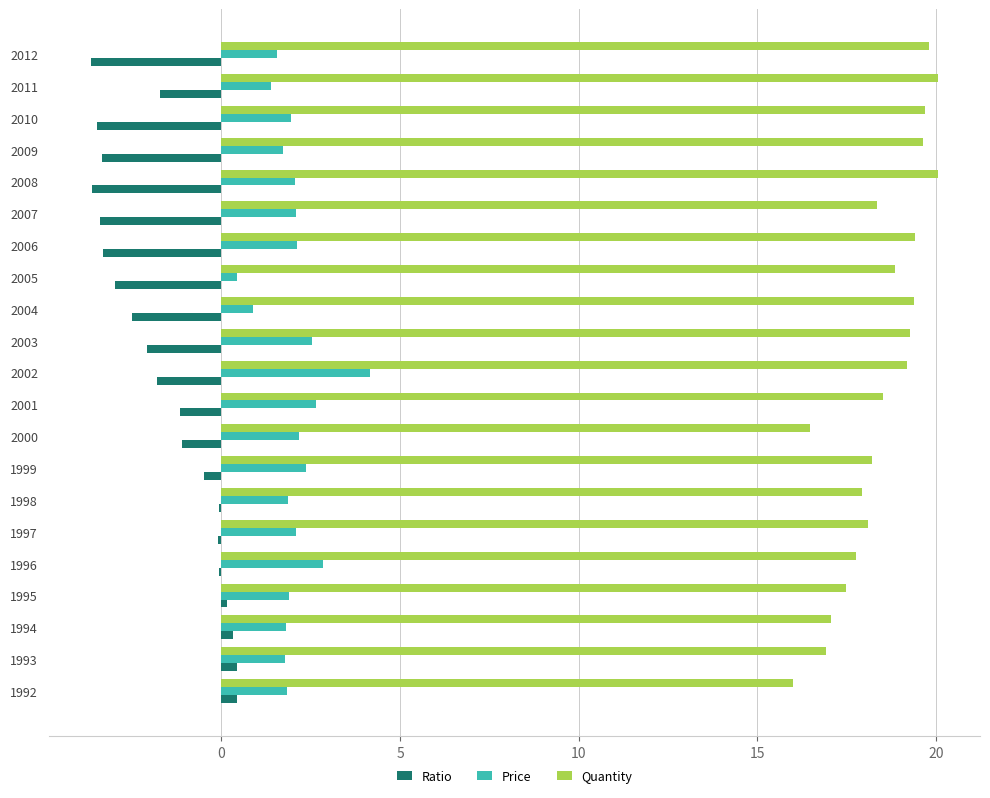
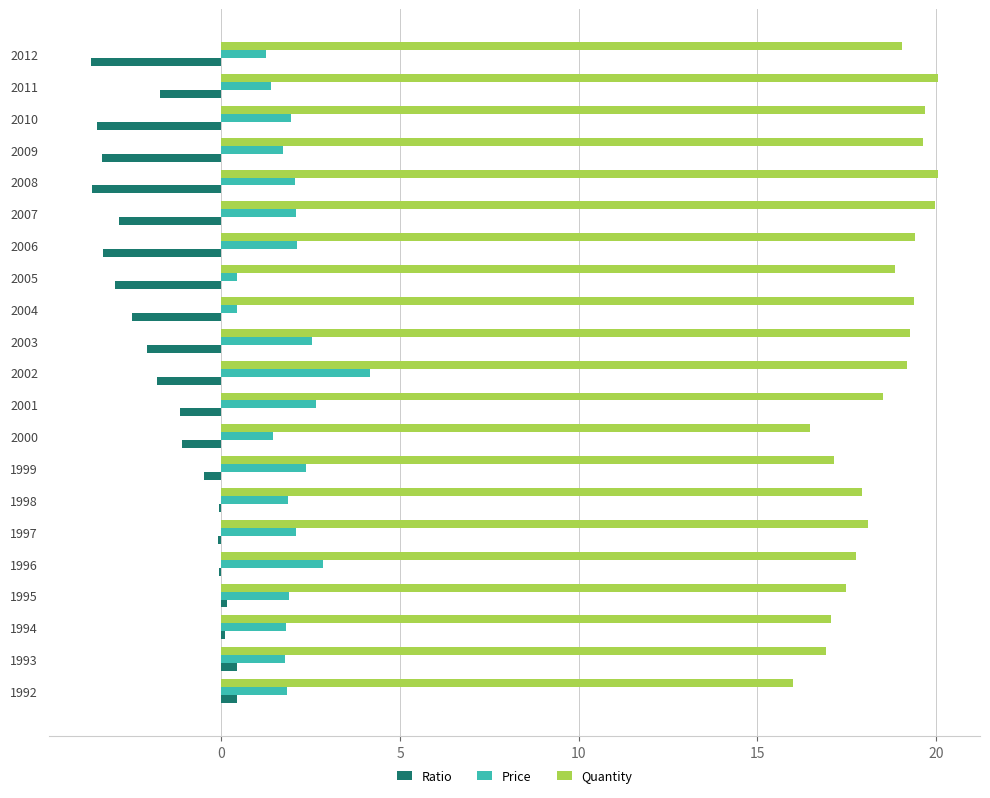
  {
    "Ratio": {
      "2012": -3.6,
      "2011": -1.7,
      "2010": -3.5,
      "2009": -3.4,
      "2008": -3.6,
-     "2007": -3.4,
+     "2007": -2.9,
      "2006": -3.3,
      "2005": -3.0,
      "2004": -2.5,
      "2003": -2.1,
      "2002": -1.8,
      "2001": -1.2,
      "2000": -1.1,
      "1999": -0.5,
      "1997": -0.1,
      "1995": 0.2,
-     "1994": 0.3,
+     "1994": 0.1,
      "1993": 0.4,
      "1992": 0.4
    },
    "Price": {
-     "2012": 1.6,
+     "2012": 1.2,
      "2011": 1.4,
      "2010": 2.0,
      "2009": 1.7,
      "2008": 2.1,
      "2007": 2.1,
      "2006": 2.1,
      "2005": 0.4,
-     "2004": 0.9,
+     "2004": 0.4,
      "2003": 2.5,
      "2002": 4.2,
      "2001": 2.6,
-     "2000": 2.2,
+     "2000": 1.5,
      "1999": 2.4,
      "1998": 1.9,
      "1997": 2.1,
      "1996": 2.9,
      "1995": 1.9,
      "1994": 1.8,
      "1993": 1.8,
      "1992": 1.8
    },
    "Quantity": {
-     "2012": 19.8,
+     "2012": 19.0,
      "2011": 20.0,
      "2010": 19.7,
      "2009": 19.6,
      "2008": 20.0,
-     "2007": 18.3,
+     "2007": 20.0,
      "2006": 19.4,
      "2005": 18.8,
      "2004": 19.4,
      "2003": 19.3,
      "2002": 19.2,
      "2001": 18.5,
      "2000": 16.5,
-     "1999": 18.2,
+     "1999": 17.1,
      "1998": 17.9,
      "1997": 18.1,
      "1996": 17.8,
      "1995": 17.5,
      "1994": 17.1,
      "1993": 16.9,
      "1992": 16.0
    }
  }
